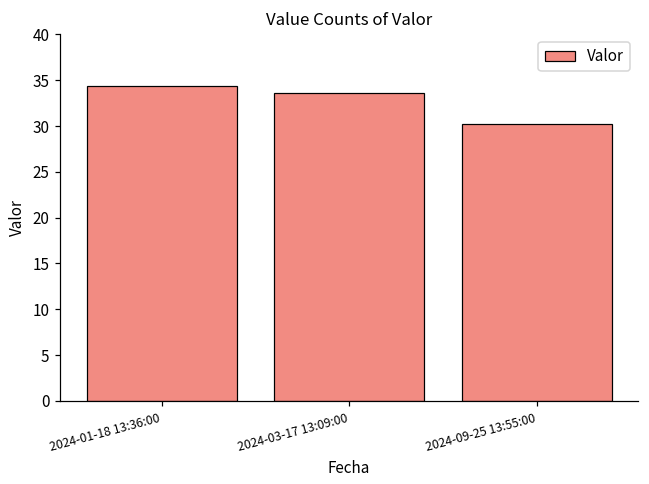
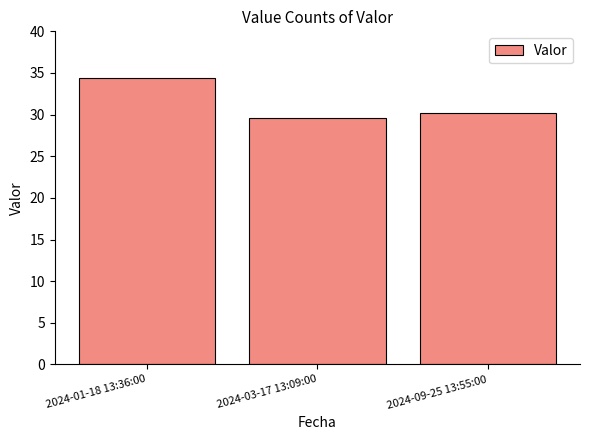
  {
    "2024-01-18 13:36:00": 34,
-   "2024-03-17 13:09:00": 34,
+   "2024-03-17 13:09:00": 30,
    "2024-09-25 13:55:00": 30
  }
